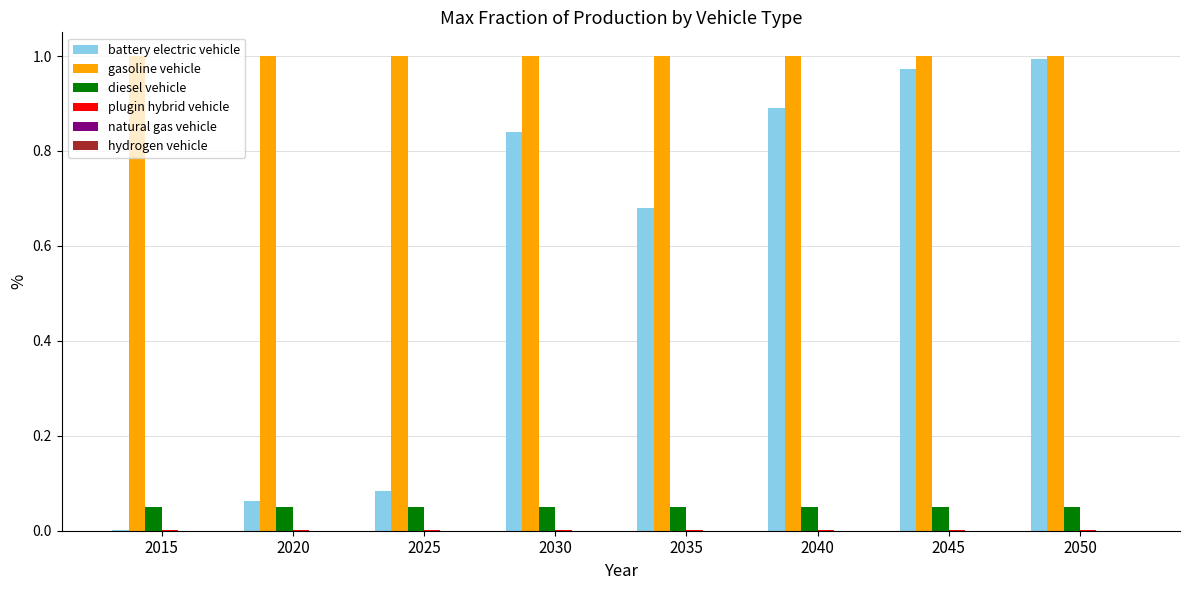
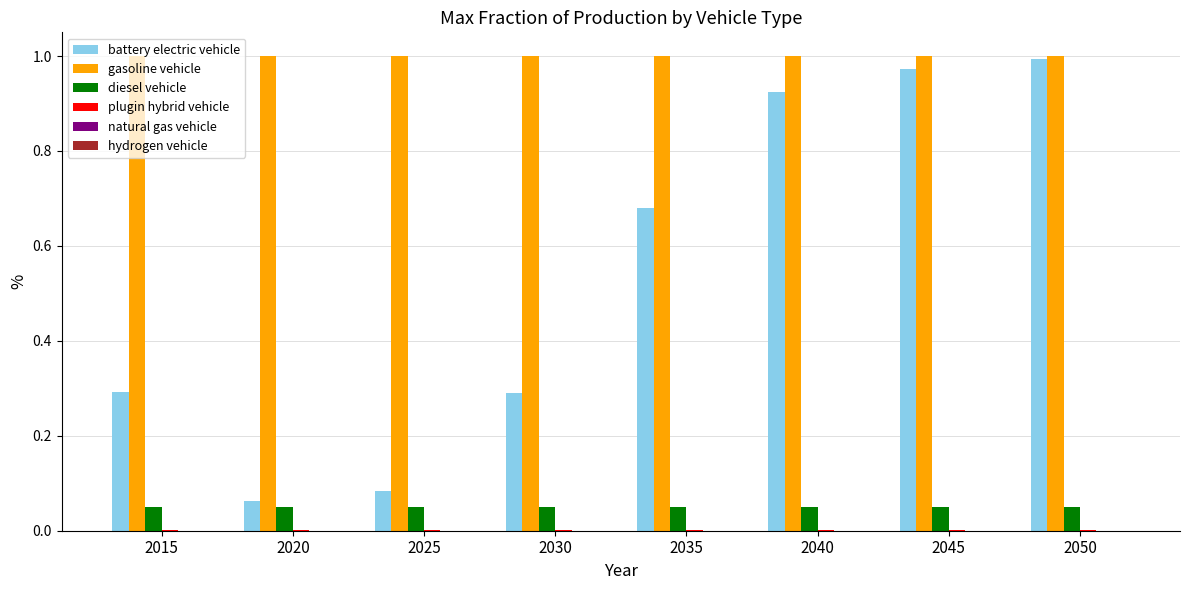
  {
    "battery electric vehicle": {
-     "2015": 0.00,
+     "2015": 0.29,
      "2020": 0.06,
      "2025": 0.08,
-     "2030": 0.84,
+     "2030": 0.29,
      "2035": 0.68,
-     "2040": 0.89,
+     "2040": 0.92,
      "2045": 0.97,
      "2050": 0.99
    },
    "gasoline vehicle": {
      "2020": 1.00,
      "2025": 1.00,
      "2030": 1.00,
      "2035": 1.00,
      "2040": 1.00,
      "2045": 1.00,
      "2050": 1.00
    },
    "diesel vehicle": {
      "2015": 0.05,
      "2020": 0.05,
      "2025": 0.05,
      "2030": 0.05,
      "2035": 0.05,
      "2040": 0.05,
      "2045": 0.05,
      "2050": 0.05
    },
    "natural gas vehicle": {
      "2015": 0.00,
      "2020": 0.00,
      "2025": 0.00,
      "2030": 0.00,
      "2035": 0.00,
      "2040": 0.00,
      "2045": 0.00,
      "2050": 0.00
    },
    "hydrogen vehicle": {
      "2015": 0.00,
      "2020": 0.00,
      "2025": 0.00,
      "2030": 0.00,
      "2035": 0.00,
      "2040": 0.00,
      "2045": 0.00,
      "2050": 0.00
    }
  }
